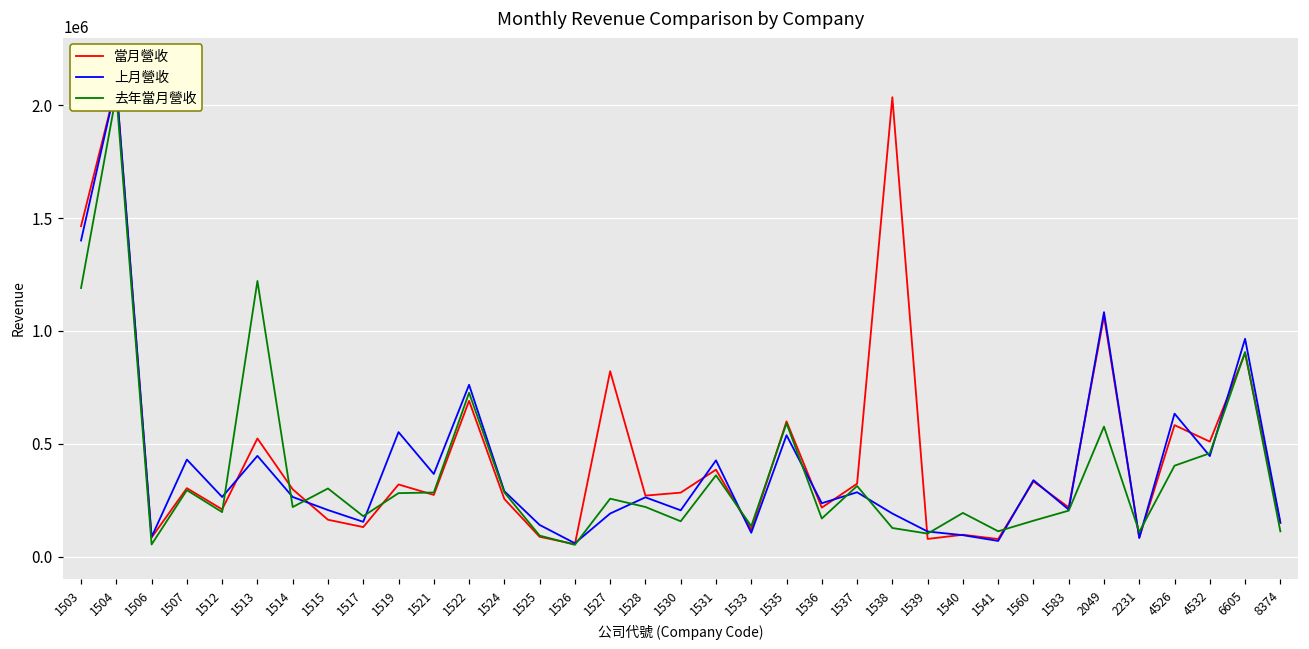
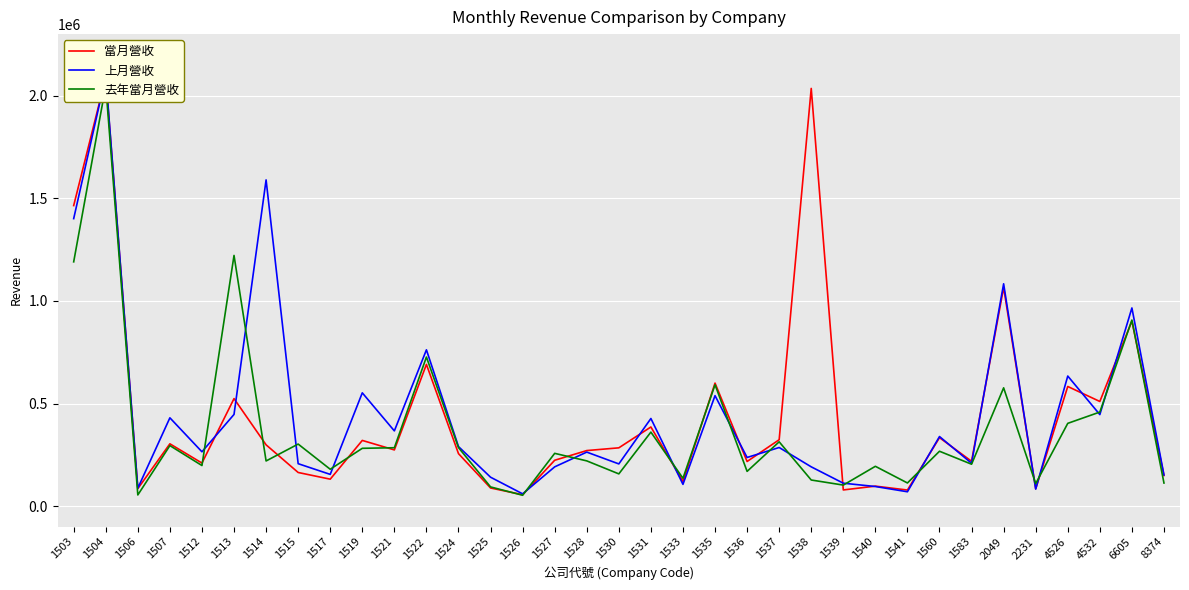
  {
    "當月營收": {
      "1503": 1460000,
      "1513": 520000,
      "1514": 300000,
      "1515": 160000,
      "1517": 130000,
      "1519": 320000,
      "1522": 690000,
      "1524": 260000,
-     "1527": 820000,
+     "1527": 220000,
      "1530": 280000,
      "1531": 390000,
      "1533": 120000,
      "1536": 220000,
      "1538": 2040000,
      "1539": 80000,
      "2049": 1070000,
      "4526": 580000,
      "4532": 510000
    },
    "上月營收": {
      "1503": 1400000,
      "1507": 430000,
      "1512": 260000,
      "1513": 450000,
-     "1514": 260000,
+     "1514": 1590000,
      "1515": 210000,
      "1517": 150000,
      "1519": 550000,
      "1521": 370000,
      "1522": 760000,
      "1525": 140000,
      "1527": 190000,
      "1530": 210000,
      "1531": 430000,
      "1533": 110000,
      "1535": 540000,
      "1536": 240000,
      "1537": 290000,
      "1538": 190000,
      "2049": 1080000,
      "4526": 630000,
      "6605": 970000
    },
    "去年當月營收": {
      "1503": 1190000,
      "1506": 50000,
      "1513": 1220000,
      "1514": 220000,
      "1515": 300000,
      "1517": 180000,
      "1519": 280000,
      "1522": 730000,
      "1527": 260000,
      "1528": 220000,
      "1530": 160000,
      "1531": 360000,
      "1533": 140000,
      "1536": 170000,
      "1538": 130000,
      "1540": 190000,
      "1541": 110000,
-     "1560": 160000,
+     "1560": 270000,
      "2049": 580000,
      "2231": 110000,
      "4526": 400000,
      "8374": 110000
    }
  }
